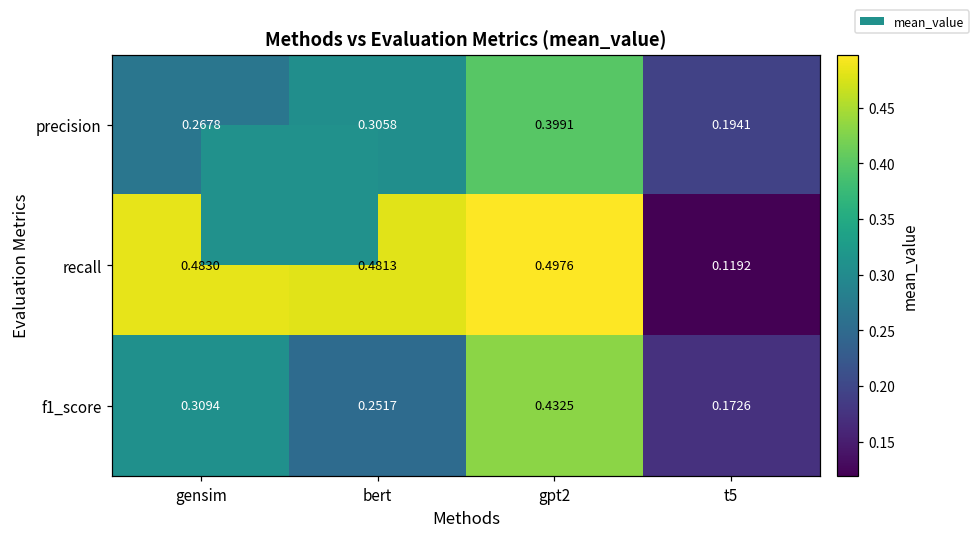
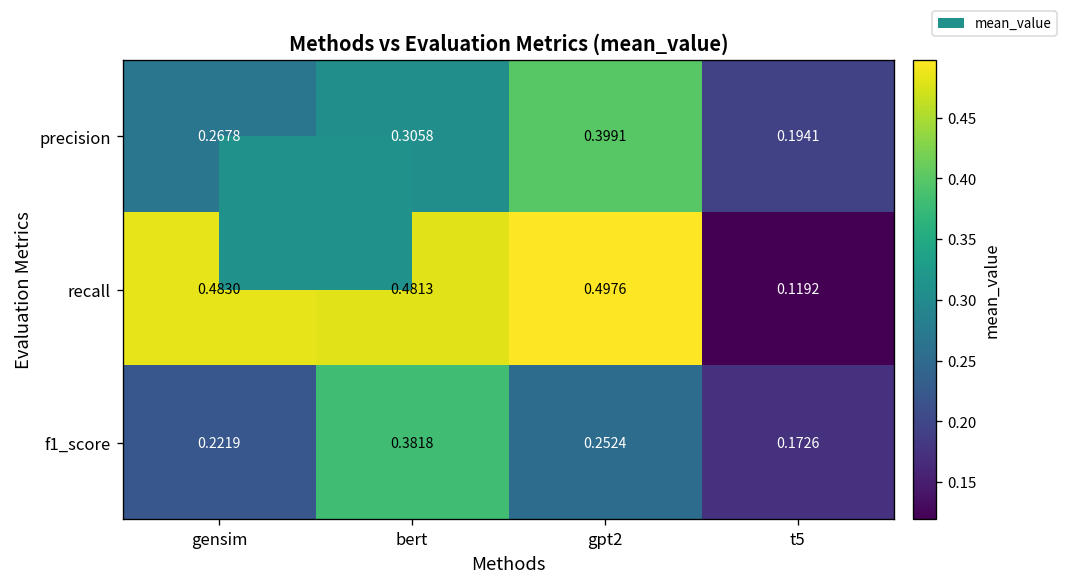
  {
    "precision": {
      "gpt2": 0.3991,
      "t5": 0.1941
    },
    "recall": {
      "gpt2": 0.4976,
      "t5": 0.1192
    },
    "f1_score": {
-     "gensim": 0.3094,
-     "bert": 0.2517,
-     "gpt2": 0.4325,
+     "gensim": 0.2219,
+     "bert": 0.3818,
+     "gpt2": 0.2524,
      "t5": 0.1726
    }
  }
